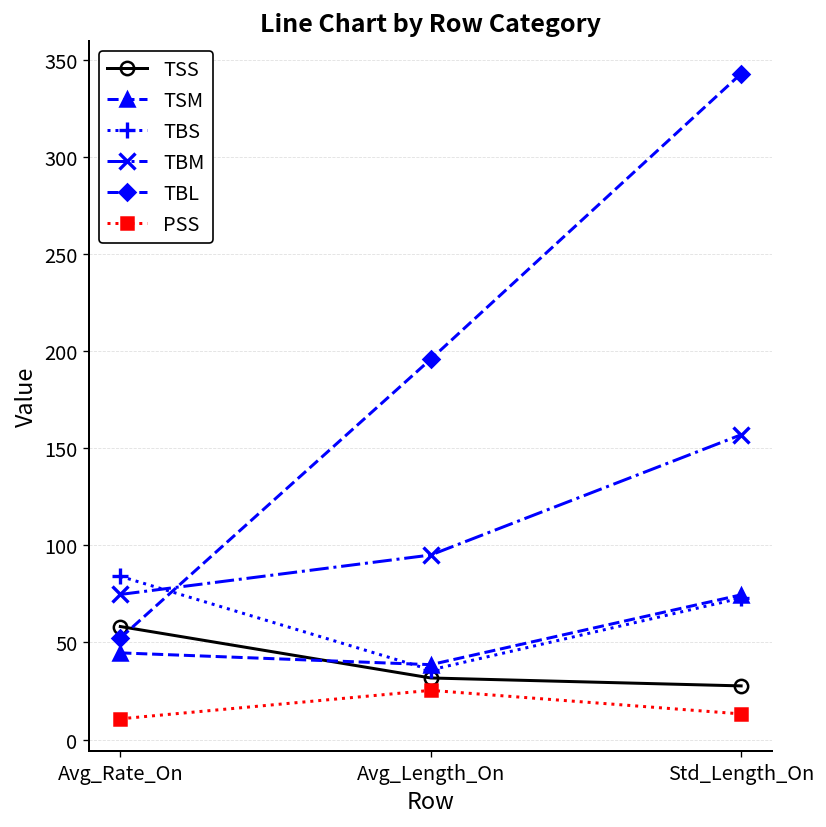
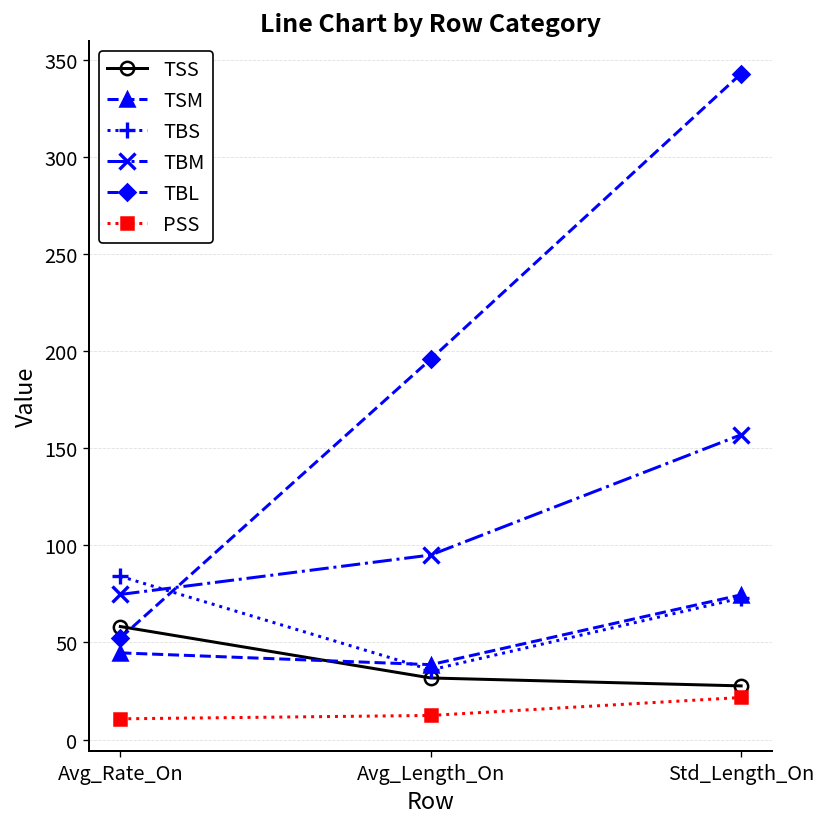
  {
    "TSS": {
      "Avg_Rate_On": 58,
      "Avg_Length_On": 32,
      "Std_Length_On": 28
    },
    "PSS": {
      "Avg_Rate_On": 11,
-     "Avg_Length_On": 25,
-     "Std_Length_On": 13
+     "Avg_Length_On": 12,
+     "Std_Length_On": 22
    }
  }
